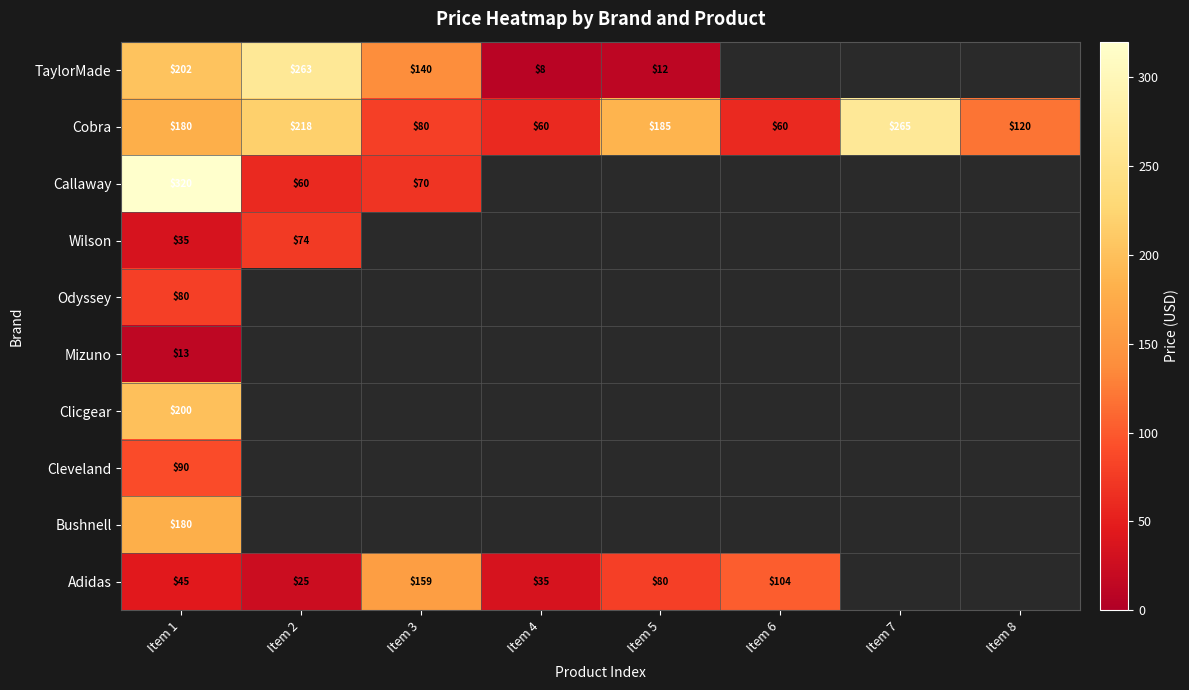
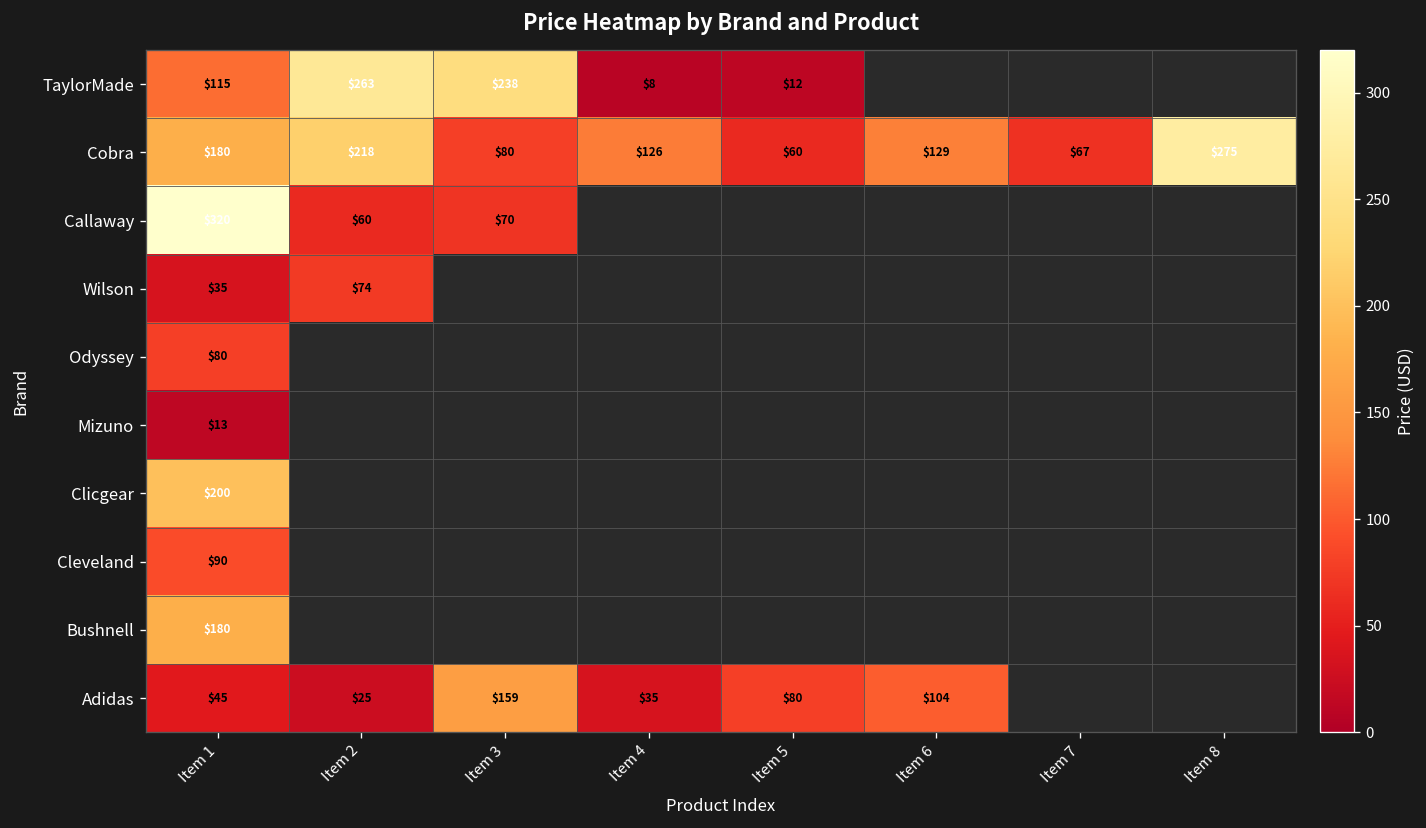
  {
    "TaylorMade": {
-     "Item 1": "$202",
+     "Item 1": "$115",
      "Item 2": "$263",
-     "Item 3": "$140",
+     "Item 3": "$238",
      "Item 4": "$8",
      "Item 5": "$12"
    },
    "Cobra": {
      "Item 1": "$180",
      "Item 2": "$218",
      "Item 3": "$80",
-     "Item 4": "$60",
-     "Item 5": "$185",
-     "Item 6": "$60",
-     "Item 7": "$265",
-     "Item 8": "$120"
+     "Item 4": "$126",
+     "Item 5": "$60",
+     "Item 6": "$129",
+     "Item 7": "$67",
+     "Item 8": "$275"
    },
    "Callaway": {
      "Item 1": "$320",
      "Item 2": "$60",
      "Item 3": "$70"
    },
    "Wilson": {
      "Item 1": "$35",
      "Item 2": "$74"
    },
    "Odyssey": {
      "Item 1": "$80"
    },
    "Mizuno": {
      "Item 1": "$13"
    },
    "Clicgear": {
      "Item 1": "$200"
    },
    "Cleveland": {
      "Item 1": "$90"
    },
    "Bushnell": {
      "Item 1": "$180"
    },
    "Adidas": {
      "Item 1": "$45",
      "Item 2": "$25",
      "Item 3": "$159",
      "Item 4": "$35",
      "Item 5": "$80",
      "Item 6": "$104"
    }
  }
